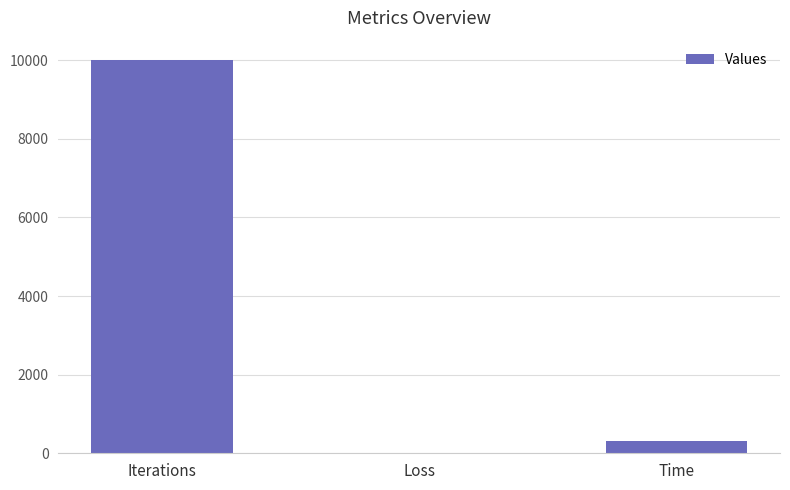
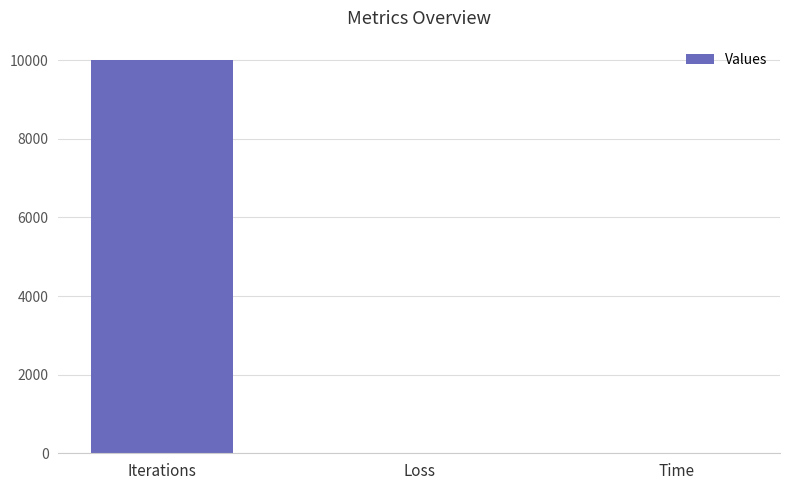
  {
    "Iterations": 10000,
-   "Time": 300
+   "Time": 0
  }
